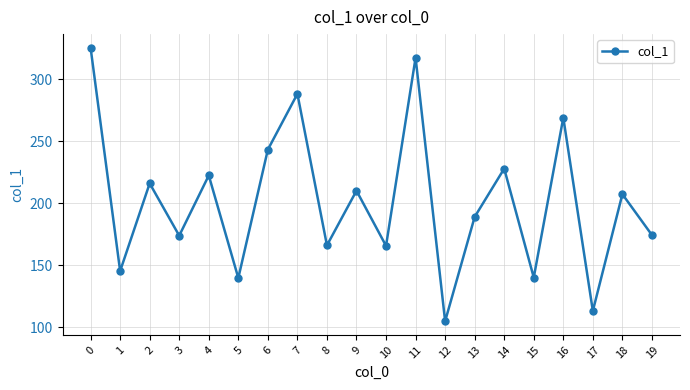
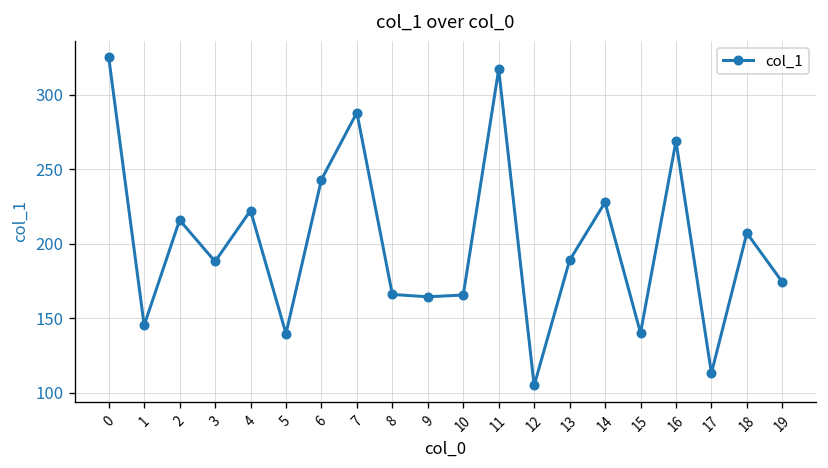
  {
    "0": 325,
    "1": 145,
    "2": 216,
-   "3": 174,
+   "3": 188,
    "4": 222,
    "5": 140,
    "6": 243,
    "7": 288,
    "8": 166,
-   "9": 210,
+   "9": 165,
    "10": 166,
    "11": 317,
    "12": 105,
    "13": 189,
    "14": 228,
    "15": 140,
    "16": 269,
    "17": 113,
    "18": 207,
    "19": 174
  }
